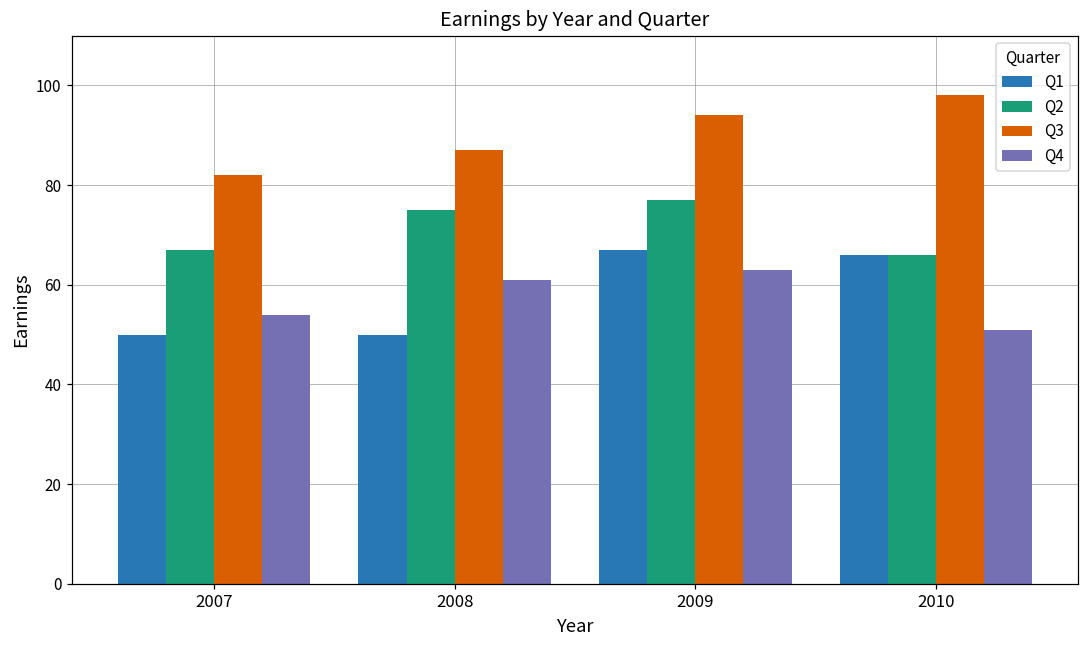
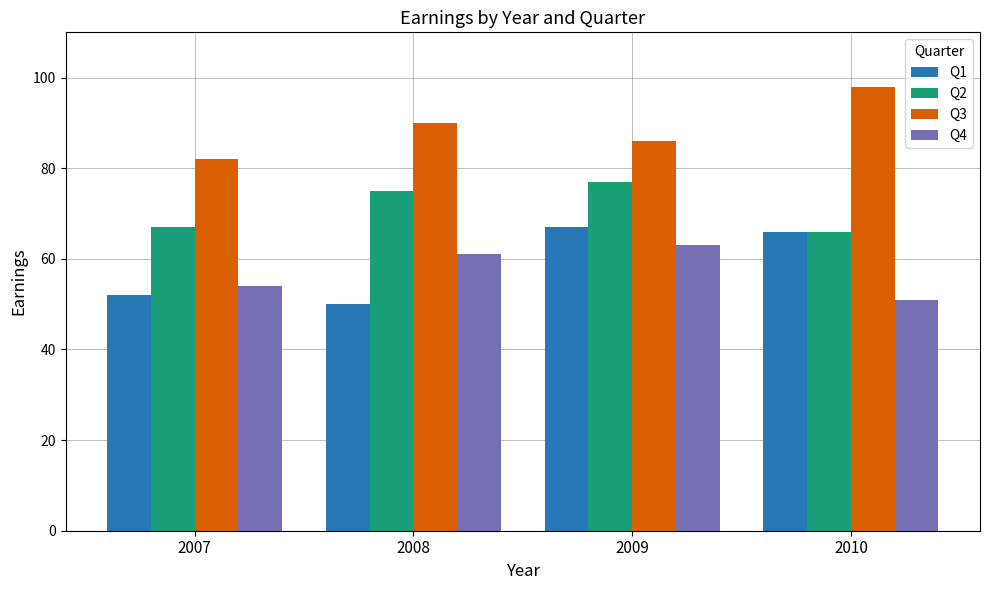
  {
    "Q1": {
-     "2007": 50,
+     "2007": 52,
      "2008": 50,
      "2009": 67,
      "2010": 66
    },
    "Q2": {
      "2007": 67,
      "2008": 75,
      "2009": 77,
      "2010": 66
    },
    "Q3": {
      "2007": 82,
-     "2008": 87,
-     "2009": 94,
+     "2008": 90,
+     "2009": 86,
      "2010": 98
    },
    "Q4": {
      "2007": 54,
      "2008": 61,
      "2009": 63,
      "2010": 51
    }
  }
